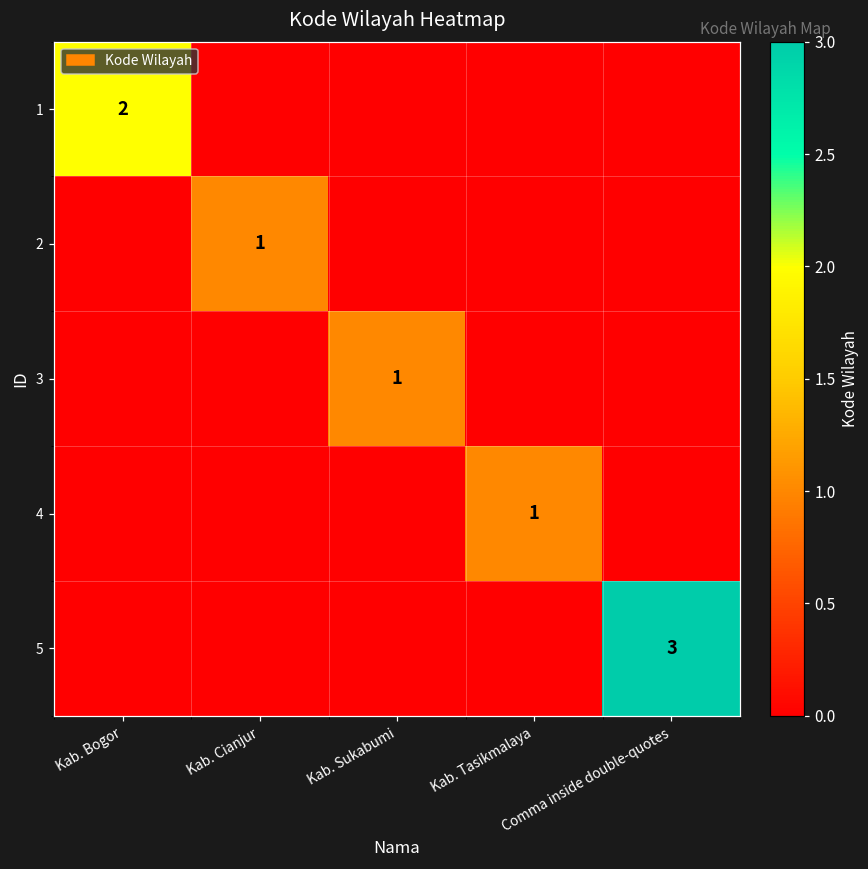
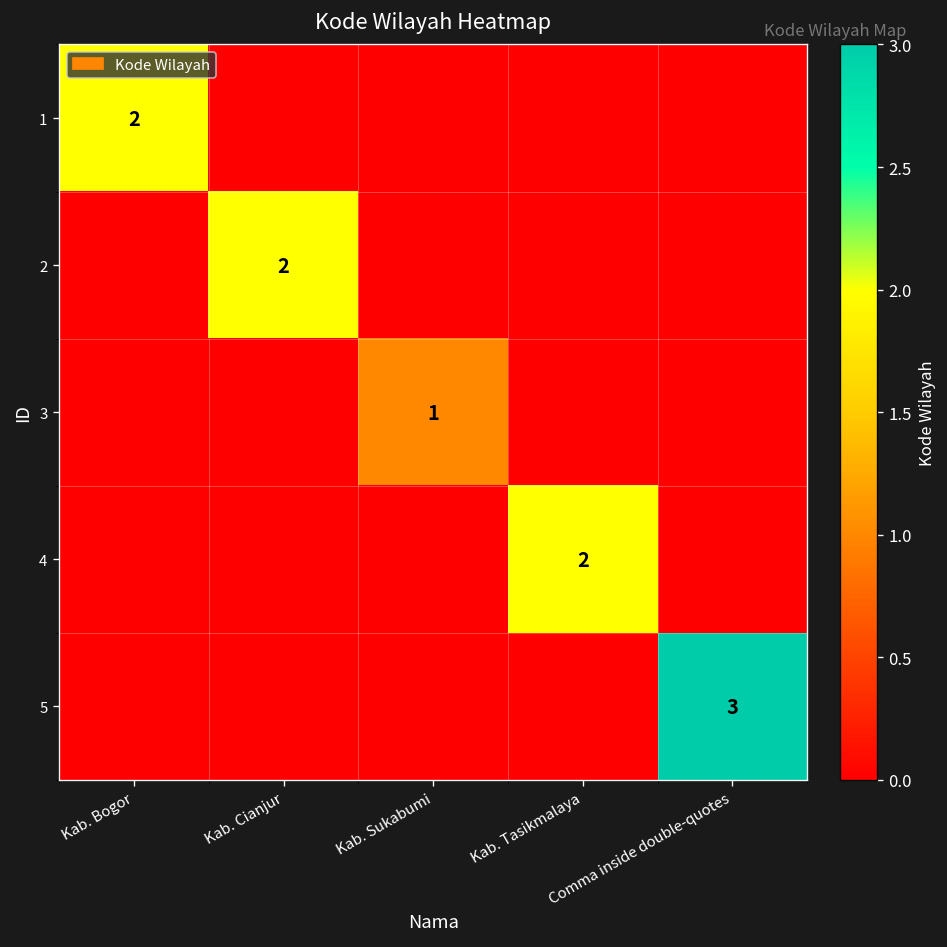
  {
    "1": {
      "Kab. Bogor": 2
    },
    "2": {
-     "Kab. Cianjur": 1
+     "Kab. Cianjur": 2
    },
    "3": {
      "Kab. Sukabumi": 1
    },
    "4": {
-     "Kab. Tasikmalaya": 1
+     "Kab. Tasikmalaya": 2
    },
    "5": {
      "Comma inside double-quotes": 3
    }
  }
